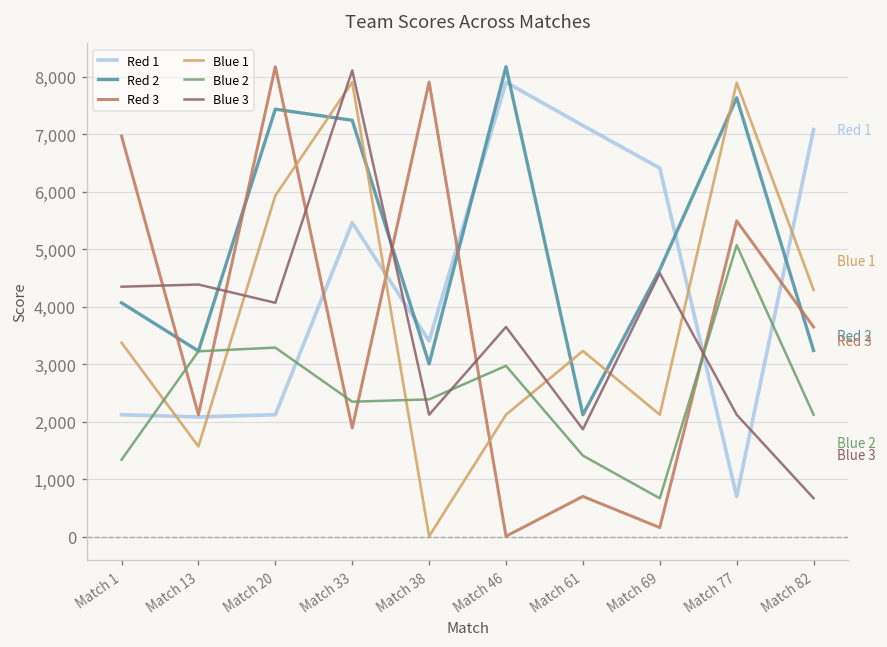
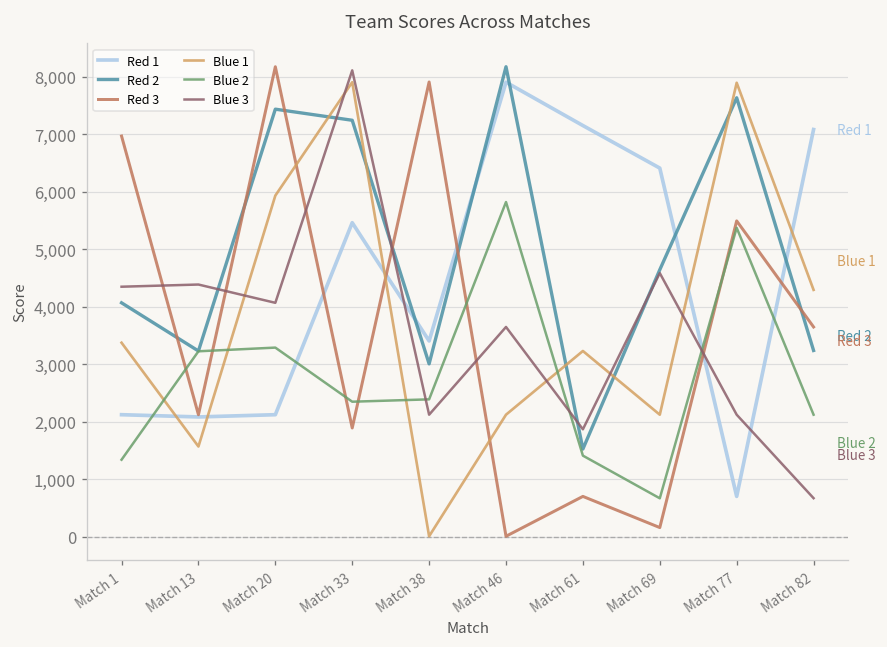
  {
    "Red 1": {
      "Match 1": "2,100",
      "Match 20": "2,100",
      "Match 33": "5,500",
      "Match 38": "3,400",
      "Match 46": "7,900",
      "Match 61": "7,200",
      "Match 69": "6,400",
      "Match 77": "700"
    },
    "Red 2": {
      "Match 1": "4,100",
      "Match 20": "7,400",
      "Match 33": "7,200",
      "Match 38": "3,000",
      "Match 46": "8,200",
-     "Match 61": "2,100",
+     "Match 61": "1,500",
      "Match 69": "4,600",
      "Match 77": "7,600"
    },
    "Blue 2": {
      "Match 1": "1,300",
      "Match 20": "3,300",
      "Match 33": "2,300",
      "Match 38": "2,400",
-     "Match 46": "3,000",
+     "Match 46": "5,800",
      "Match 61": "1,400",
      "Match 69": "700",
-     "Match 77": "5,100",
+     "Match 77": "5,400",
      "Match 82": "2,100"
    },
    "Blue 3": {
      "Match 1": "4,300",
      "Match 13": "4,400",
      "Match 20": "4,100",
      "Match 33": "8,100",
      "Match 38": "2,100",
      "Match 46": "3,600",
      "Match 61": "1,900",
      "Match 69": "4,600",
      "Match 77": "2,100",
      "Match 82": "700"
    }
  }
